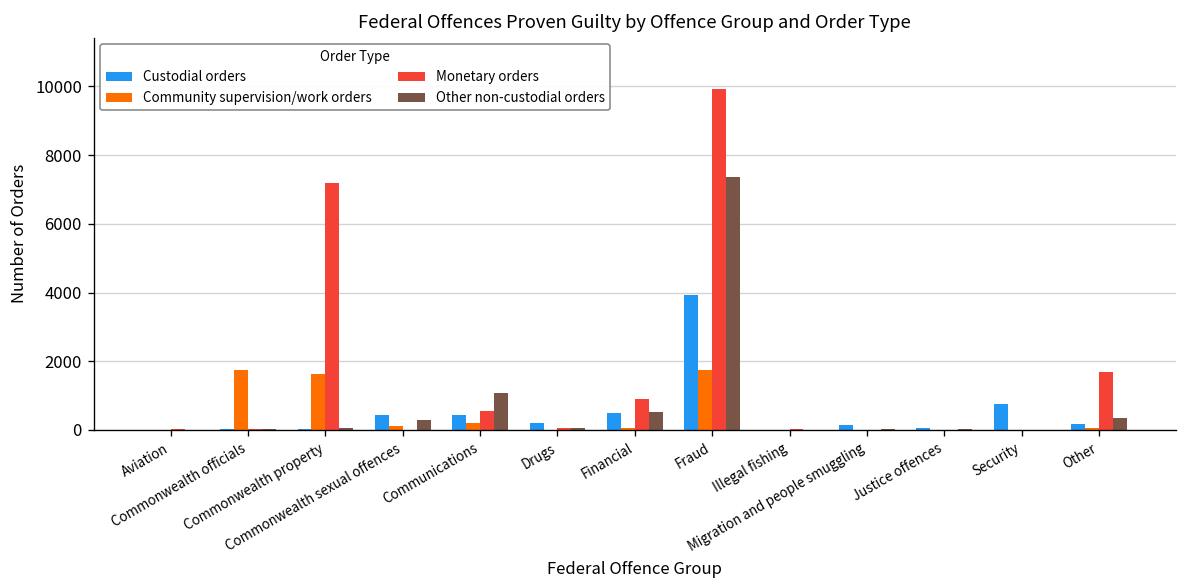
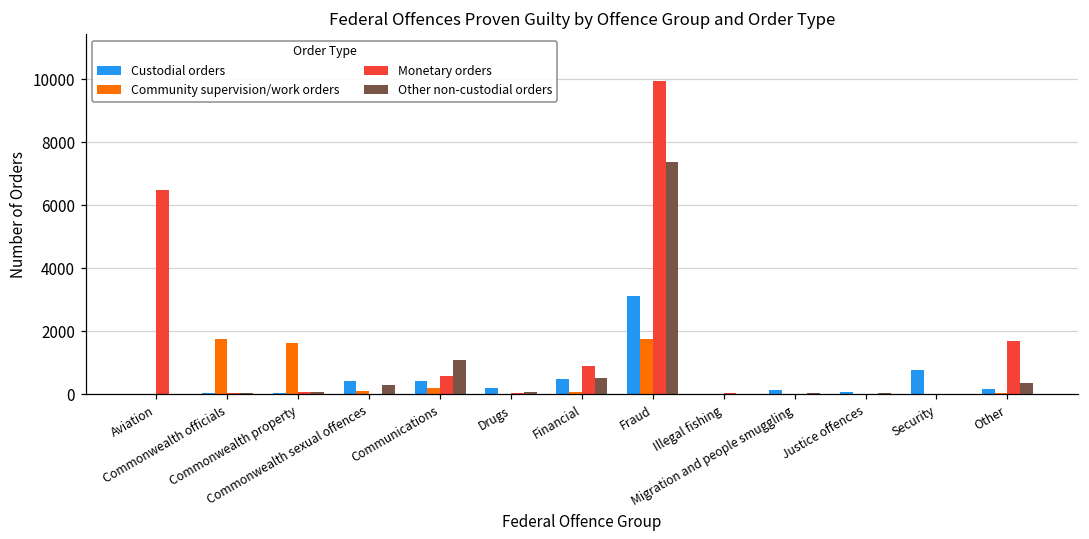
  {
    "Custodial orders": {
      "Aviation": 0,
      "Commonwealth sexual offences": 400,
      "Communications": 400,
      "Drugs": 200,
      "Financial": 500,
-     "Fraud": 3900,
+     "Fraud": 3100,
      "Illegal fishing": 0,
      "Migration and people smuggling": 100,
      "Security": 800,
      "Other": 200
    },
    "Community supervision/work orders": {
      "Aviation": 0,
      "Commonwealth officials": 1700,
      "Commonwealth property": 1600,
      "Commonwealth sexual offences": 100,
      "Communications": 200,
      "Fraud": 1800,
      "Illegal fishing": 0,
      "Justice offences": 0,
      "Security": 0
    },
    "Monetary orders": {
-     "Aviation": 0,
-     "Commonwealth property": 7200,
+     "Aviation": 6500,
+     "Commonwealth property": 100,
      "Communications": 600,
      "Financial": 900,
      "Fraud": 9900,
      "Justice offences": 0,
      "Security": 0,
      "Other": 1700
    },
    "Other non-custodial orders": {
      "Commonwealth sexual offences": 300,
      "Communications": 1100,
      "Financial": 500,
      "Fraud": 7400,
      "Other": 400
    }
  }
